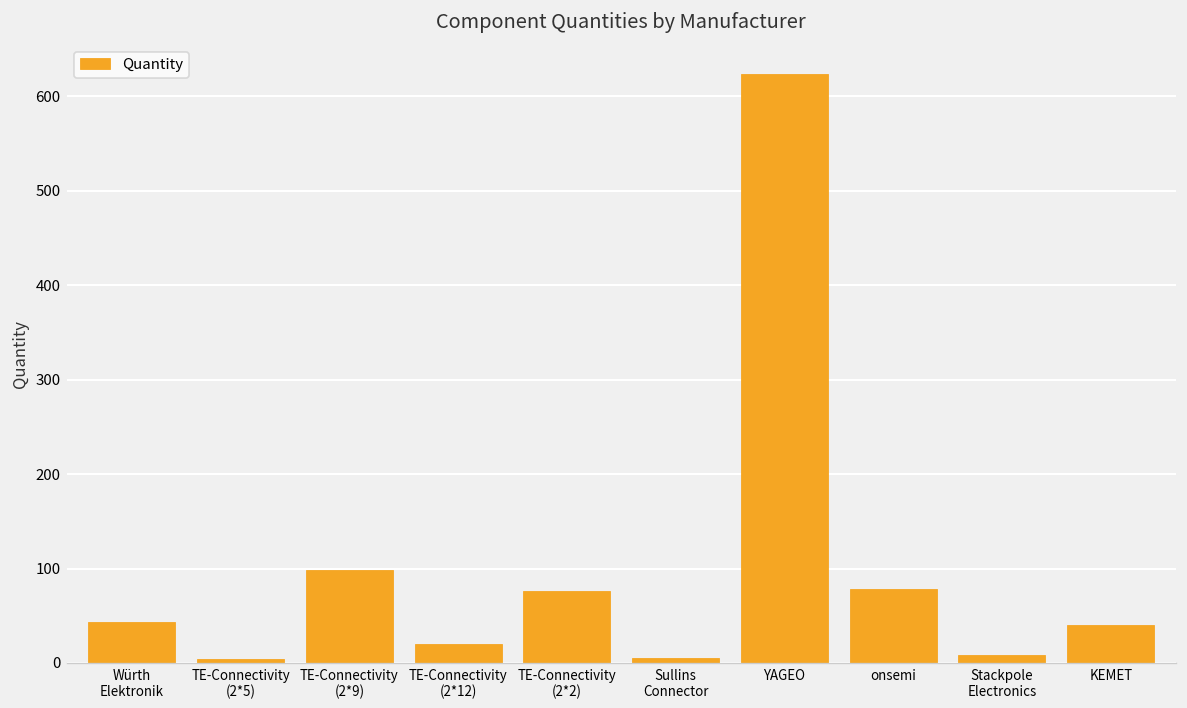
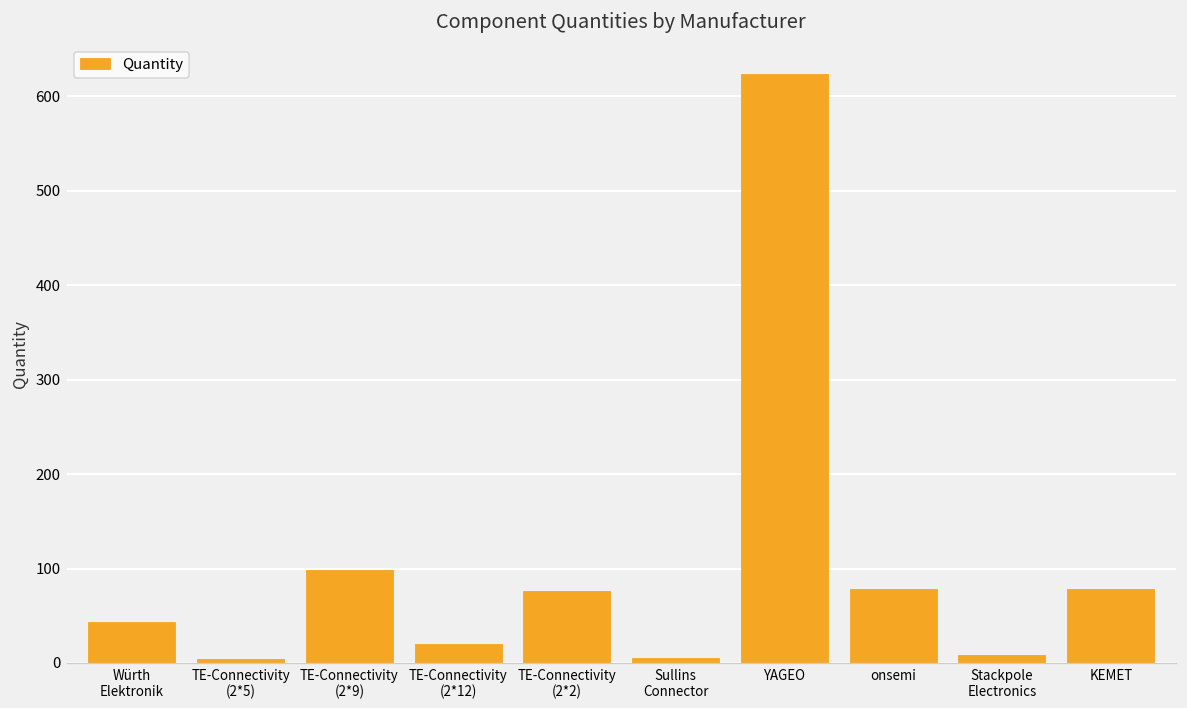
  {
    "Würth Elektronik": 40,
    "TE-Connectivity (2*5)": 0,
    "TE-Connectivity (2*9)": 100,
    "TE-Connectivity (2*12)": 20,
    "TE-Connectivity (2*2)": 80,
    "Sullins Connector": 10,
    "YAGEO": 620,
    "onsemi": 80,
    "Stackpole Electronics": 10,
-   "KEMET": 40
+   "KEMET": 80
  }
